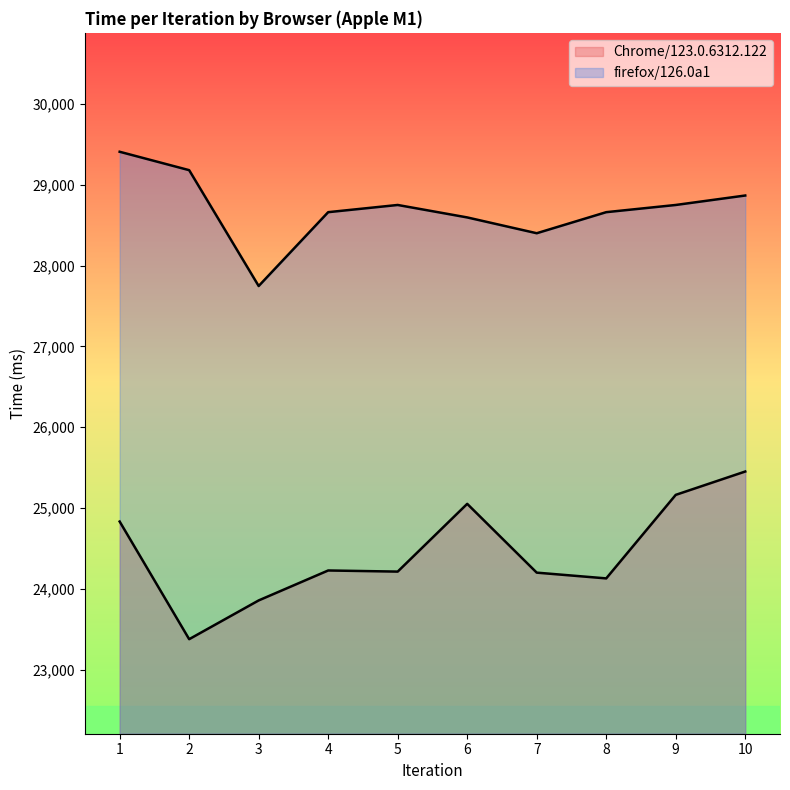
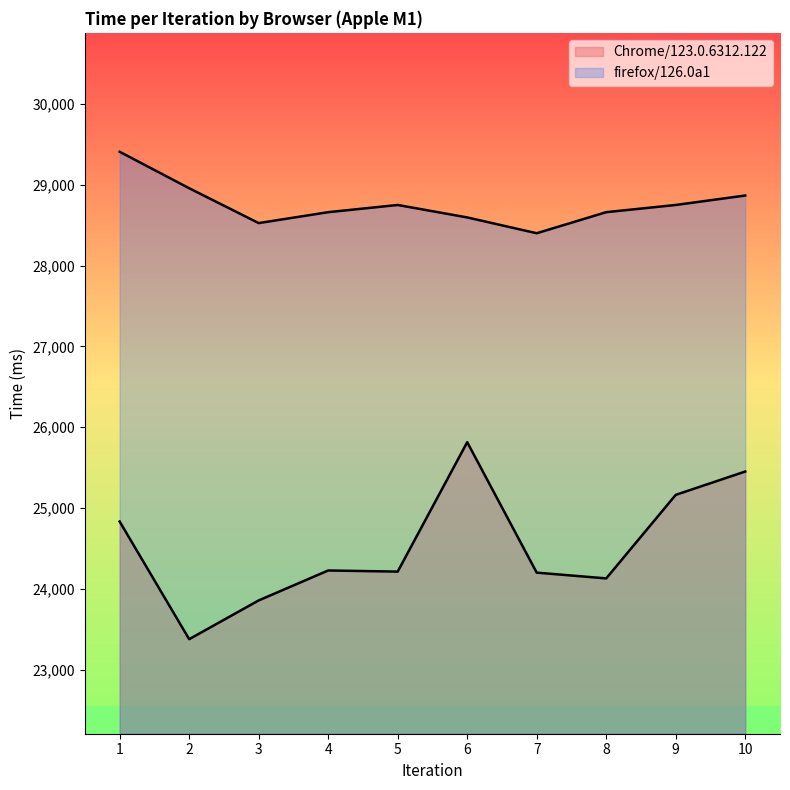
  {
    "Chrome/123.0.6312.122": {
      "1": "24,800",
      "2": "23,400",
      "3": "23,900",
      "4": "24,200",
      "5": "24,200",
-     "6": "25,100",
+     "6": "25,800",
      "7": "24,200",
      "8": "24,100",
      "9": "25,200",
      "10": "25,500"
    },
    "firefox/126.0a1": {
      "1": "29,400",
-     "2": "29,200",
-     "3": "27,700",
+     "2": "29,000",
+     "3": "28,500",
      "4": "28,700",
      "5": "28,700",
      "6": "28,600",
      "7": "28,400",
      "8": "28,700",
      "9": "28,700",
      "10": "28,900"
    }
  }
